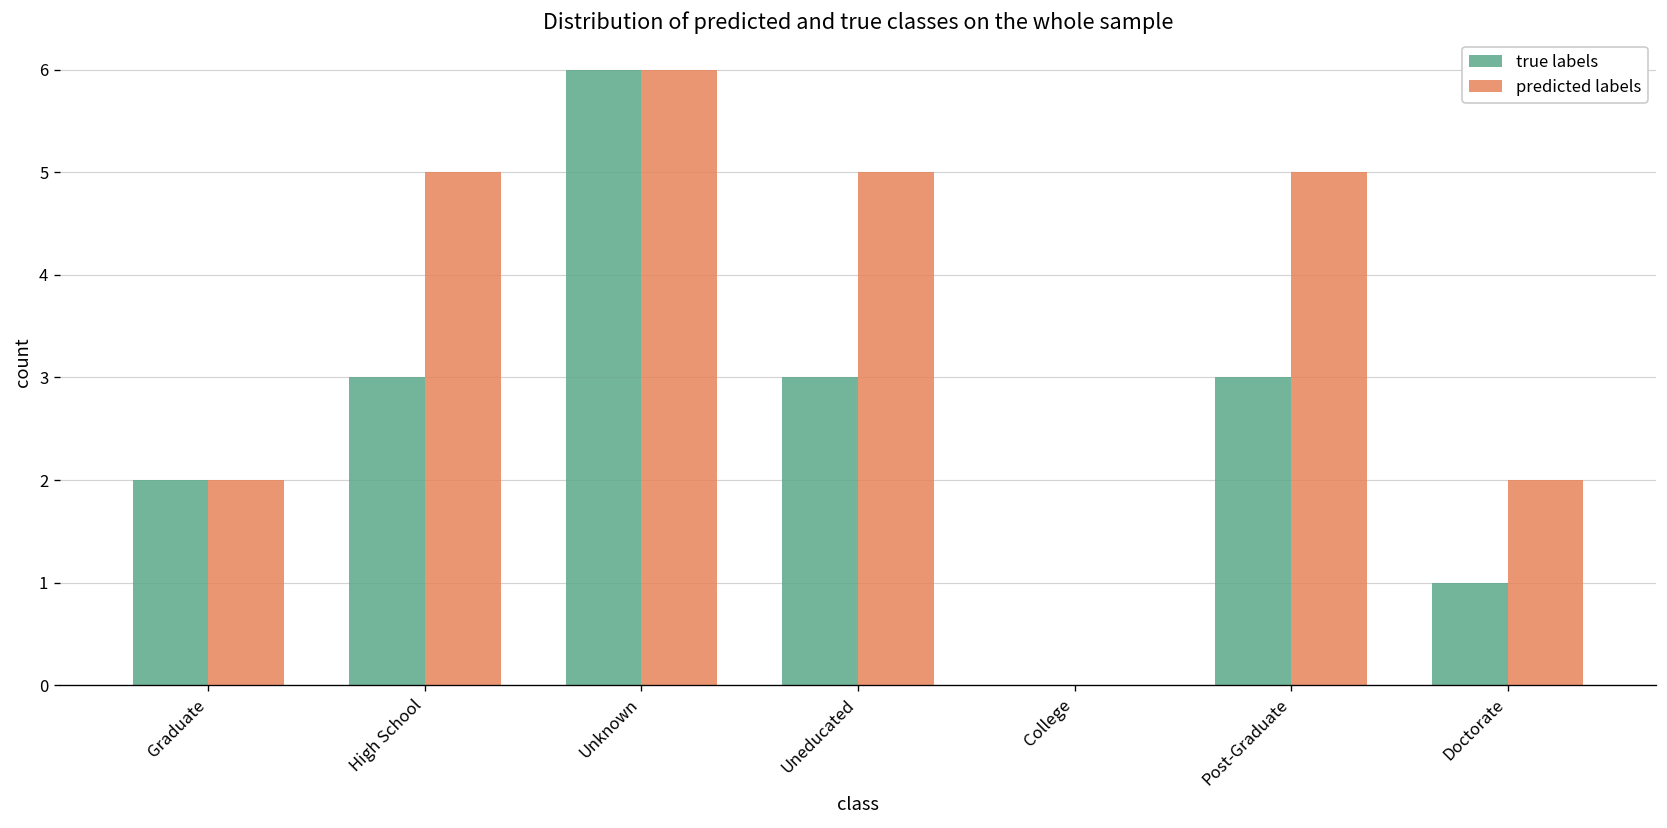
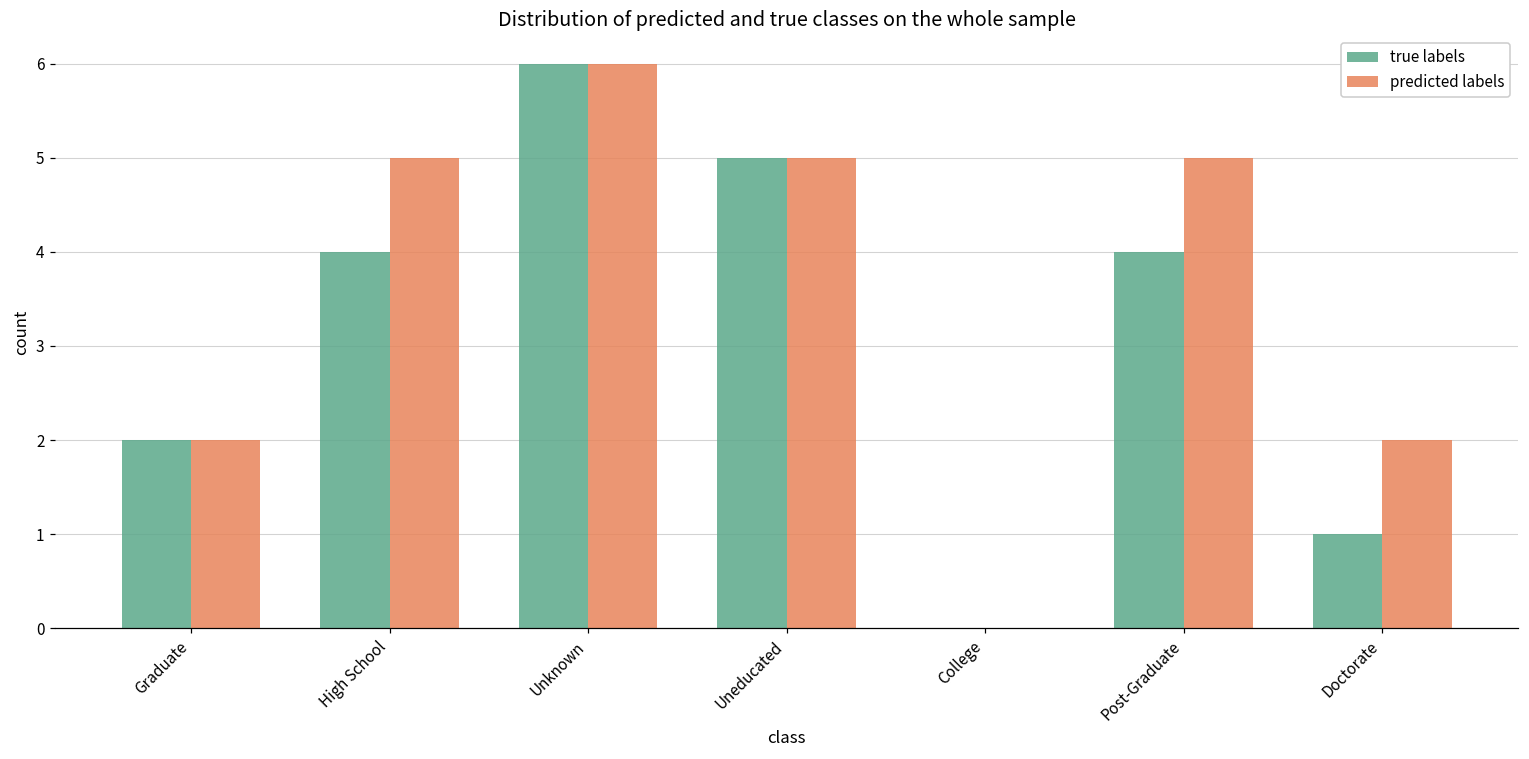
  {
    "true labels": {
      "Graduate": 2,
-     "High School": 3,
+     "High School": 4,
      "Unknown": 6,
-     "Uneducated": 3,
+     "Uneducated": 5,
      "College": 0,
-     "Post-Graduate": 3,
+     "Post-Graduate": 4,
      "Doctorate": 1
    },
    "predicted labels": {
      "Graduate": 2,
      "High School": 5,
      "Unknown": 6,
      "Uneducated": 5,
      "College": 0,
      "Post-Graduate": 5,
      "Doctorate": 2
    }
  }
